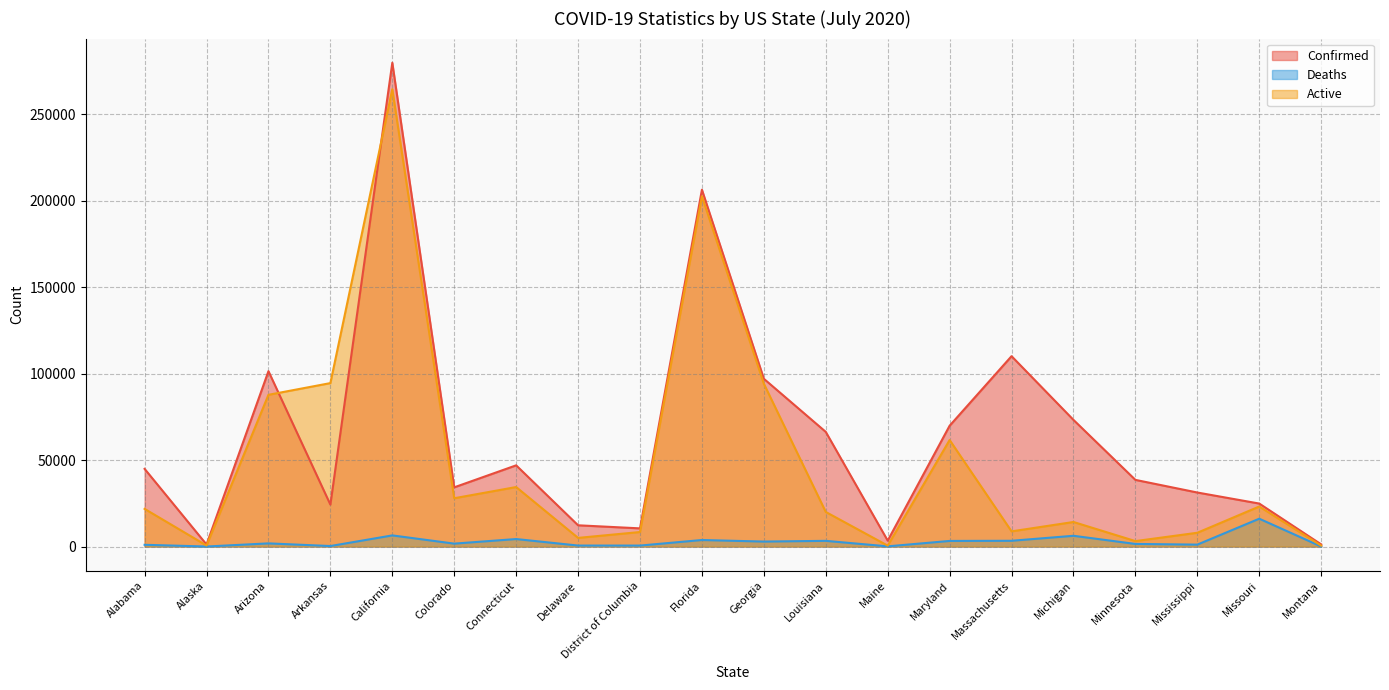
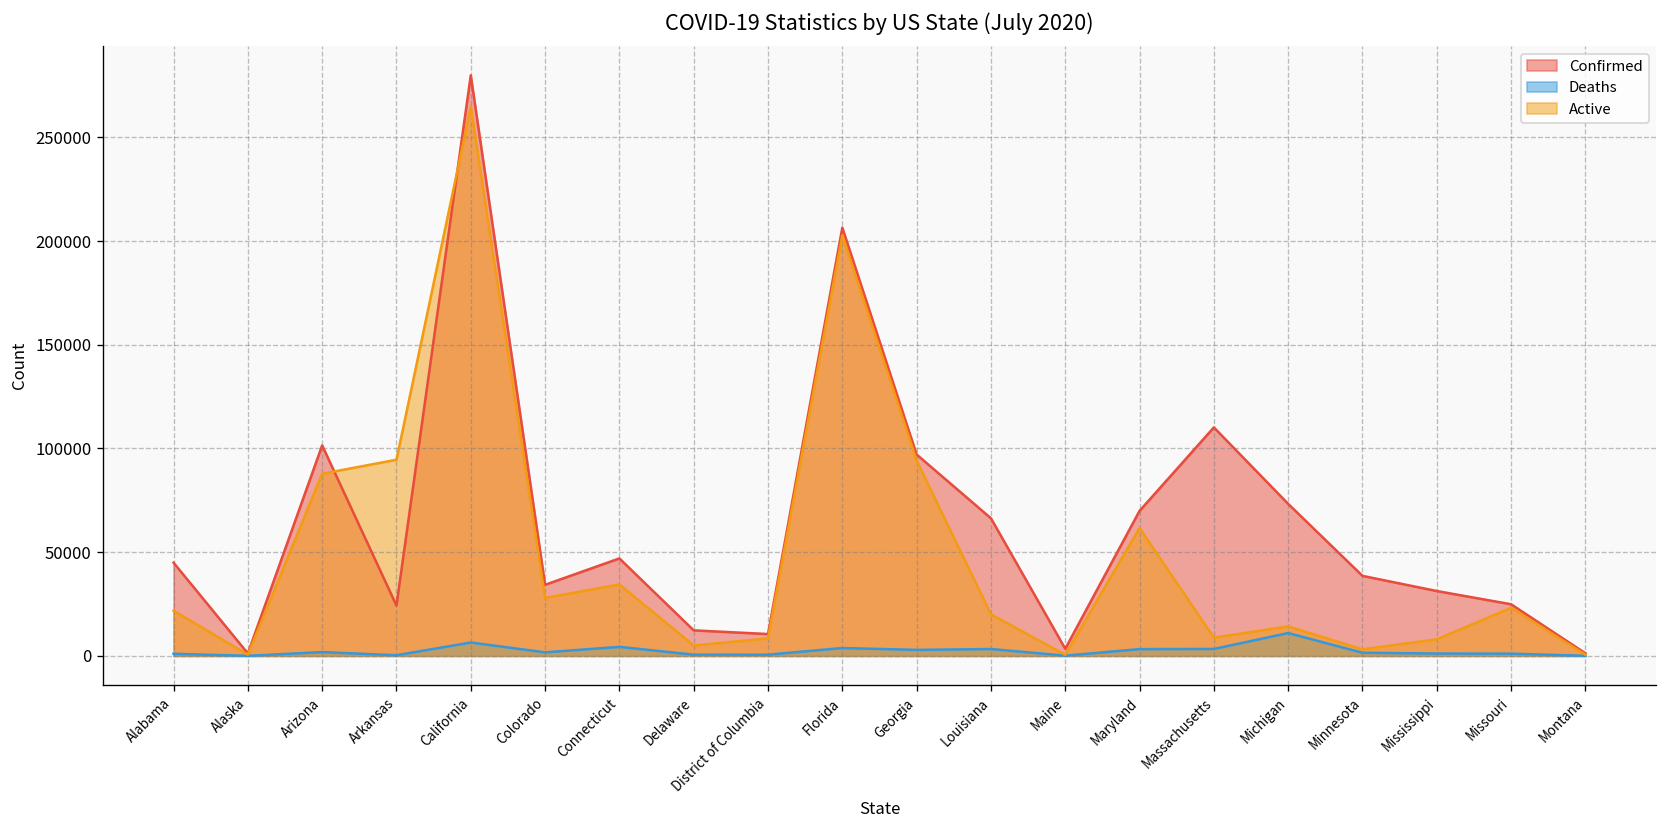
  {
    "Confirmed": {
      "Alabama": 45000,
      "Arizona": 101000,
      "Arkansas": 24000,
      "California": 280000,
      "Colorado": 34000,
      "Connecticut": 47000,
      "Delaware": 12000,
      "District of Columbia": 11000,
      "Florida": 206000,
      "Georgia": 97000,
      "Louisiana": 66000,
      "Maine": 3000,
      "Maryland": 70000,
      "Massachusetts": 110000,
      "Michigan": 73000,
      "Minnesota": 39000,
      "Mississippi": 31000,
      "Missouri": 25000
    },
    "Deaths": {
      "Alabama": 1000,
      "Arizona": 2000,
      "Arkansas": 0,
      "California": 6000,
      "Colorado": 2000,
      "Connecticut": 4000,
      "Delaware": 1000,
      "District of Columbia": 1000,
      "Florida": 4000,
      "Georgia": 3000,
      "Louisiana": 3000,
      "Maryland": 3000,
      "Massachusetts": 3000,
-     "Michigan": 6000,
+     "Michigan": 11000,
      "Minnesota": 2000,
      "Mississippi": 1000,
-     "Missouri": 16000
+     "Missouri": 1000
    },
    "Active": {
      "Alabama": 22000,
      "Arizona": 88000,
      "Arkansas": 95000,
      "California": 265000,
      "Colorado": 28000,
      "Connecticut": 34000,
      "Delaware": 5000,
      "District of Columbia": 8000,
      "Florida": 203000,
      "Georgia": 94000,
      "Louisiana": 20000,
      "Maryland": 62000,
      "Massachusetts": 9000,
      "Michigan": 14000,
      "Minnesota": 3000,
      "Mississippi": 8000,
      "Missouri": 23000
    }
  }
